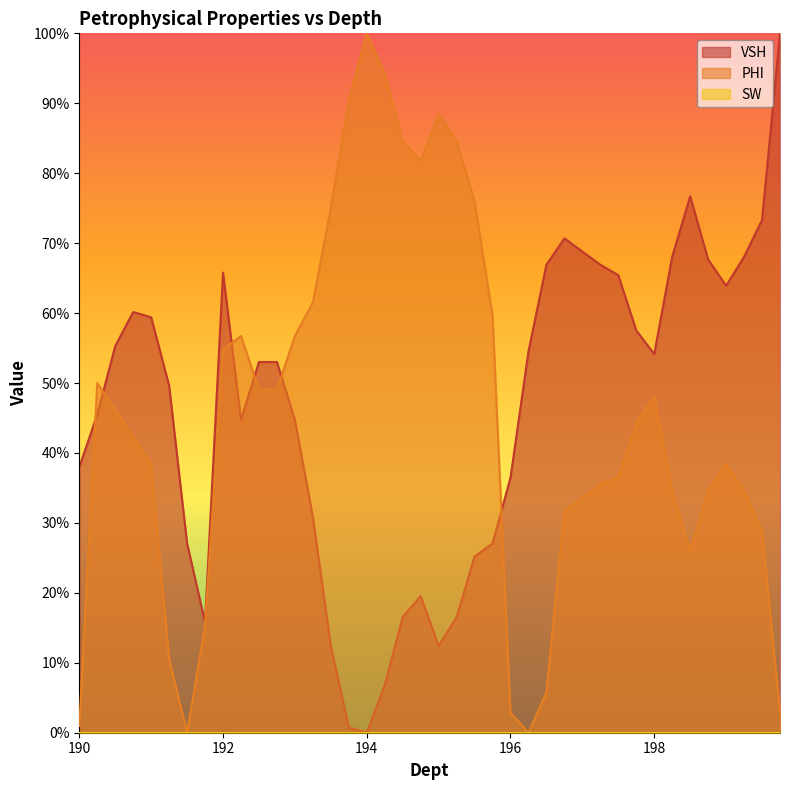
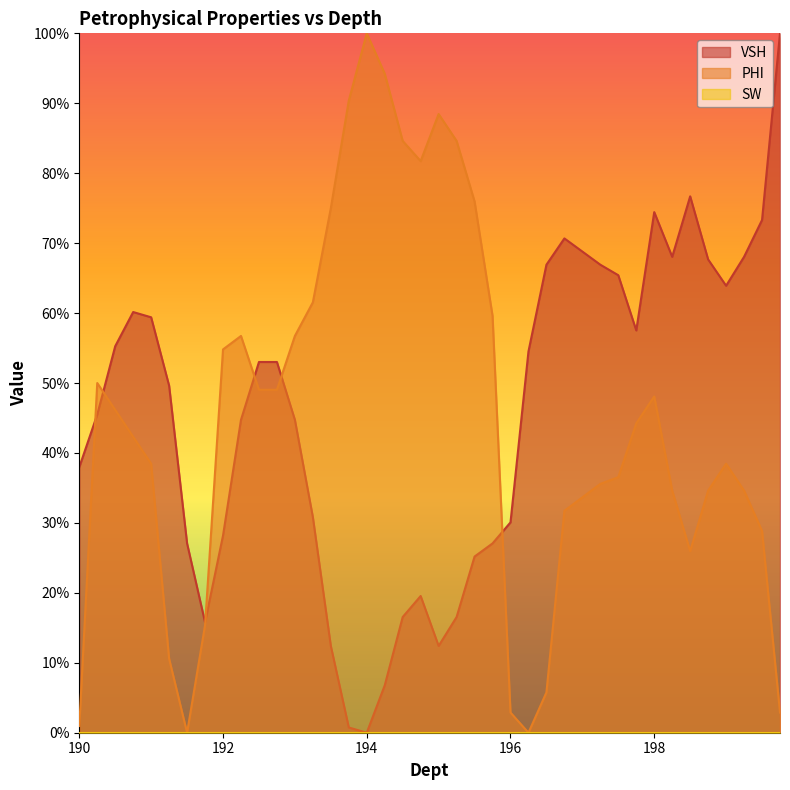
  {
    "VSH": {
      "190": "38%",
-     "192": "66%",
-     "196": "36%",
-     "198": "54%"
+     "192": "28%",
+     "196": "30%",
+     "198": "74%"
    },
    "PHI": {
      "190": "1%",
      "192": "55%",
      "194": "100%",
      "196": "3%",
      "198": "48%"
    },
    "SW": {
      "190": "0%",
      "192": "0%",
      "196": "0%",
      "198": "0%"
    }
  }
